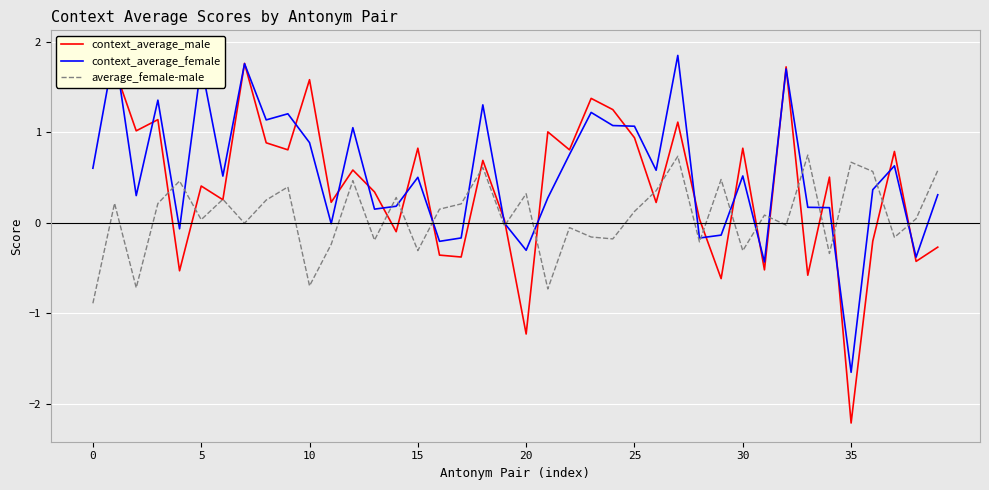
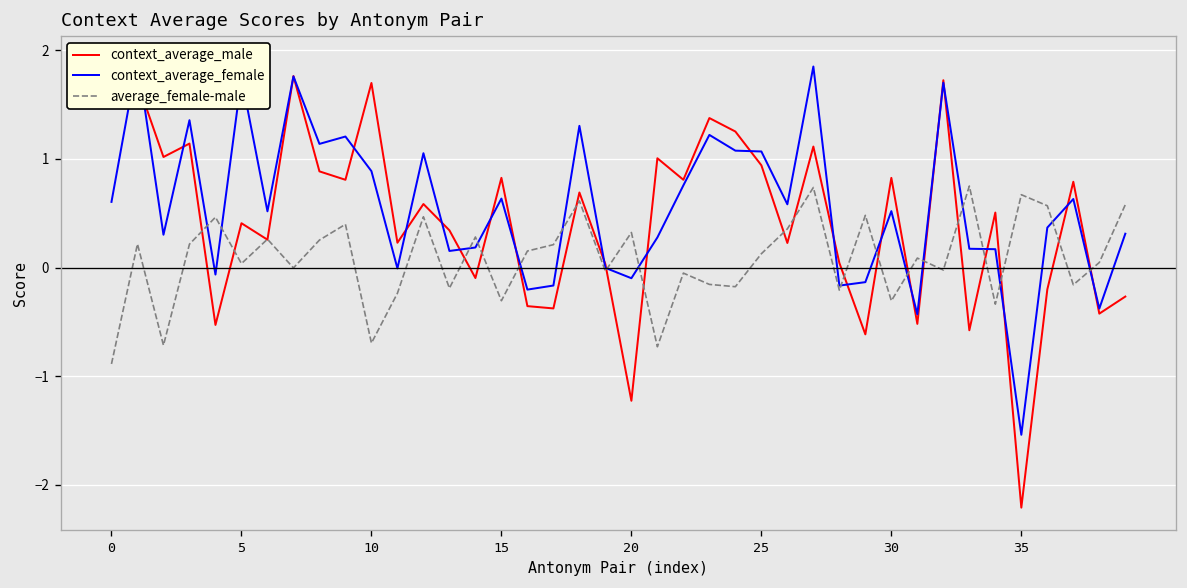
  {
    "context_average_male": {
      "0": 1.5,
      "5": 0.4,
-     "10": 1.6,
+     "10": 1.7,
      "15": 0.8,
      "20": -1.2,
      "25": 0.9,
      "30": 0.8,
      "35": -2.2
    },
    "context_average_female": {
      "0": 0.6,
      "10": 0.9,
-     "15": 0.5,
-     "20": -0.3,
+     "15": 0.6,
+     "20": -0.1,
      "25": 1.1,
      "30": 0.5,
-     "35": -1.6
+     "35": -1.5
    },
    "average_female-male": {
      "0": -0.9,
      "5": 0.0,
      "10": -0.7,
      "15": -0.3,
      "20": 0.3,
      "25": 0.1,
      "30": -0.3,
      "35": 0.7
    }
  }
